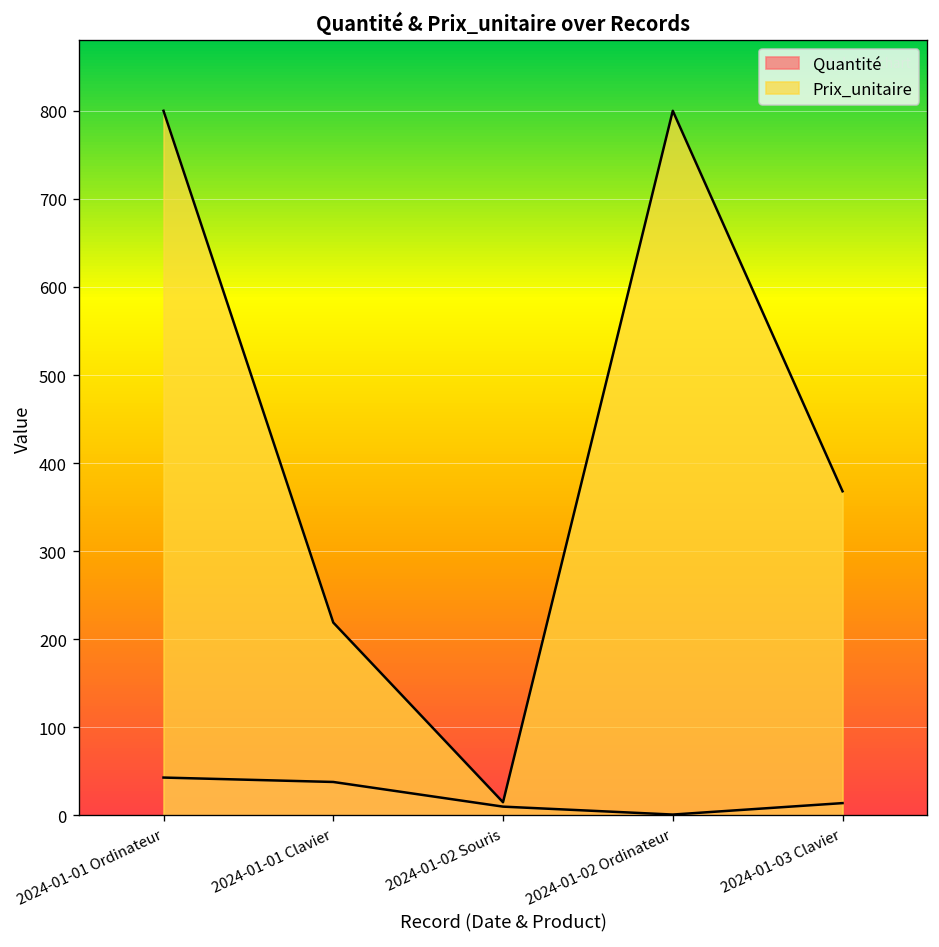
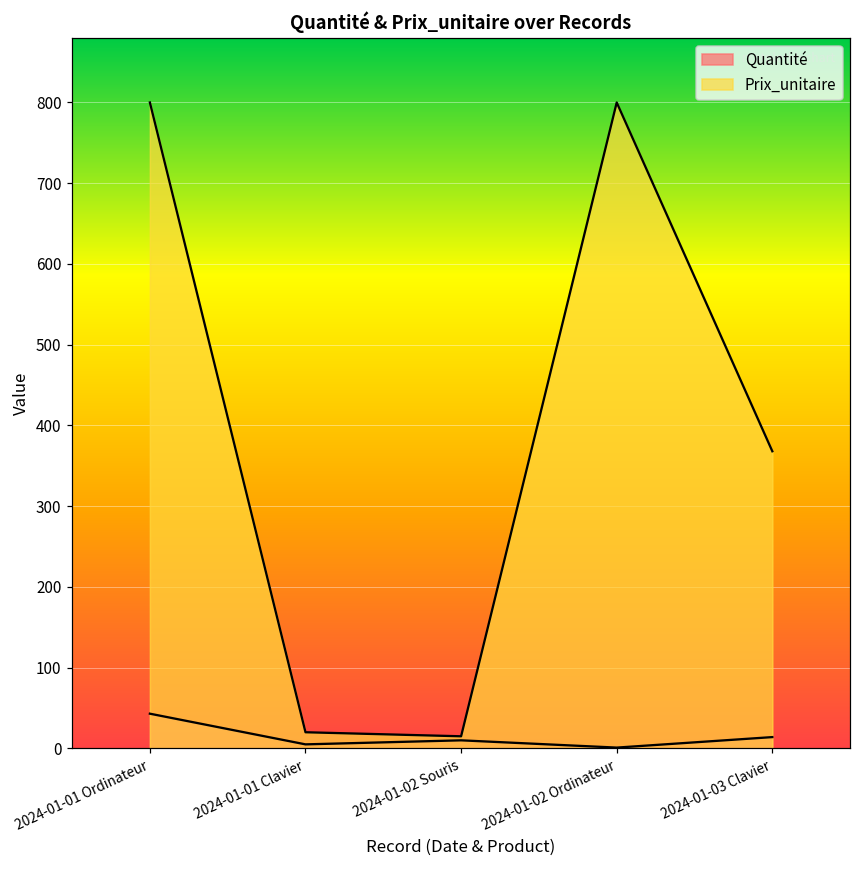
  {
    "Quantité": {
      "2024-01-01 Ordinateur": 40,
-     "2024-01-01 Clavier": 40,
+     "2024-01-01 Clavier": 10,
      "2024-01-02 Souris": 10,
      "2024-01-02 Ordinateur": 0,
      "2024-01-03 Clavier": 10
    },
    "Prix_unitaire": {
      "2024-01-01 Ordinateur": 800,
-     "2024-01-01 Clavier": 220,
+     "2024-01-01 Clavier": 20,
      "2024-01-02 Souris": 20,
      "2024-01-02 Ordinateur": 800,
      "2024-01-03 Clavier": 370
    }
  }
